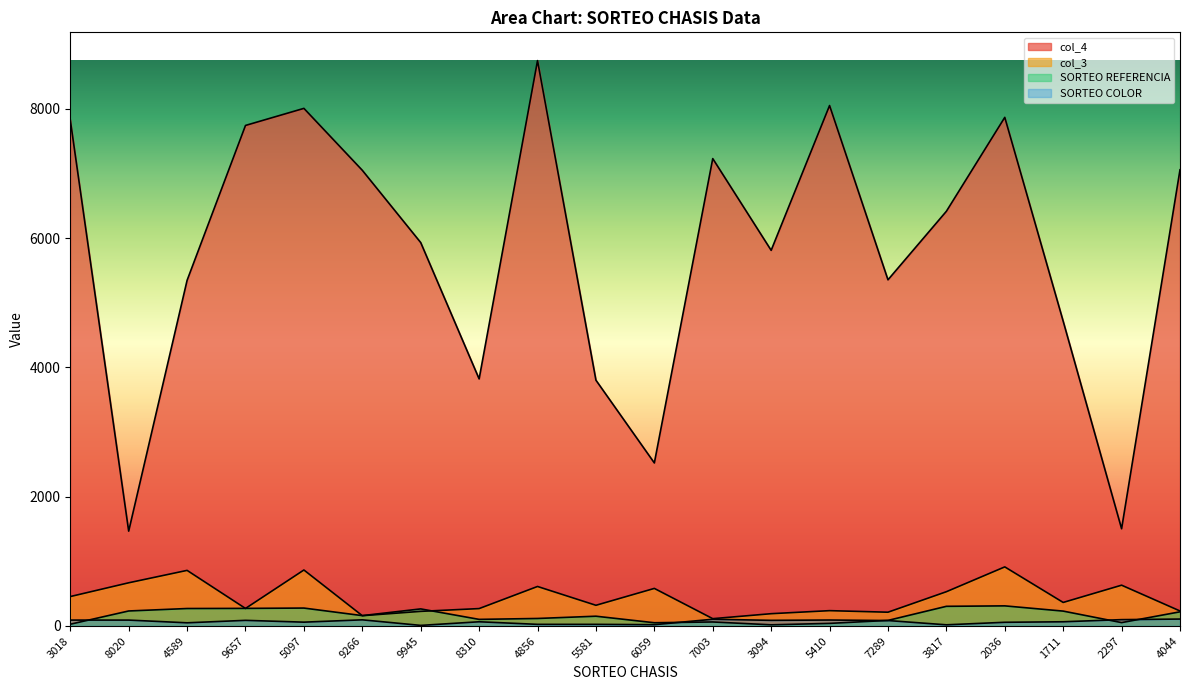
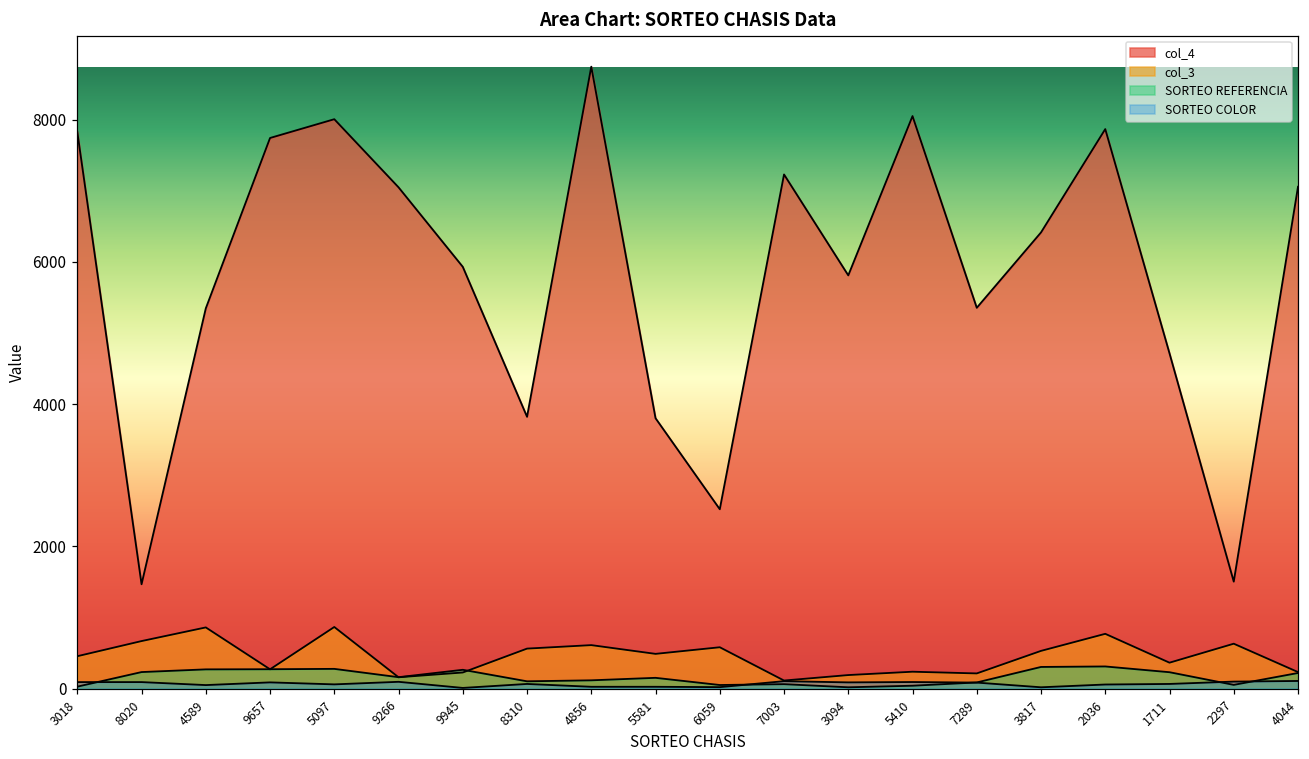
  {
    "col_4": {
      "3018": 7800,
      "8020": 1500,
      "4589": 5300,
      "9657": 7700,
      "5097": 8000,
      "9266": 7000,
      "9945": 5900,
      "8310": 3800,
      "4856": 8700,
      "5581": 3800,
      "6059": 2500,
      "7003": 7200,
      "3094": 5800,
      "5410": 8100,
      "7289": 5400,
      "3817": 6400,
      "2036": 7900,
      "1711": 4700,
      "2297": 1500,
      "4044": 7100
    },
    "col_3": {
      "3018": 500,
      "8020": 700,
      "4589": 900,
      "5097": 900,
-     "8310": 300,
+     "8310": 600,
      "4856": 600,
-     "5581": 300,
+     "5581": 500,
      "6059": 600,
      "3094": 200,
      "5410": 200,
      "7289": 200,
      "3817": 500,
-     "2036": 900,
+     "2036": 800,
      "1711": 400,
      "2297": 600
    },
    "SORTEO REFERENCIA": {
      "3018": 0,
      "8020": 200,
      "4589": 300,
      "5097": 300,
      "4856": 100,
      "5581": 200,
      "7003": 100,
      "3094": 0,
      "5410": 0,
      "3817": 300,
      "2036": 300,
      "1711": 200,
      "2297": 100
    },
    "SORTEO COLOR": {
      "3018": 100,
      "8020": 100,
      "4589": 0,
      "9657": 100,
      "5097": 100,
      "9266": 100,
      "9945": 0,
      "4856": 0,
      "5581": 0,
      "3094": 100,
      "5410": 100,
      "3817": 0,
      "2036": 100,
      "1711": 100,
      "2297": 100,
      "4044": 100
    }
  }
